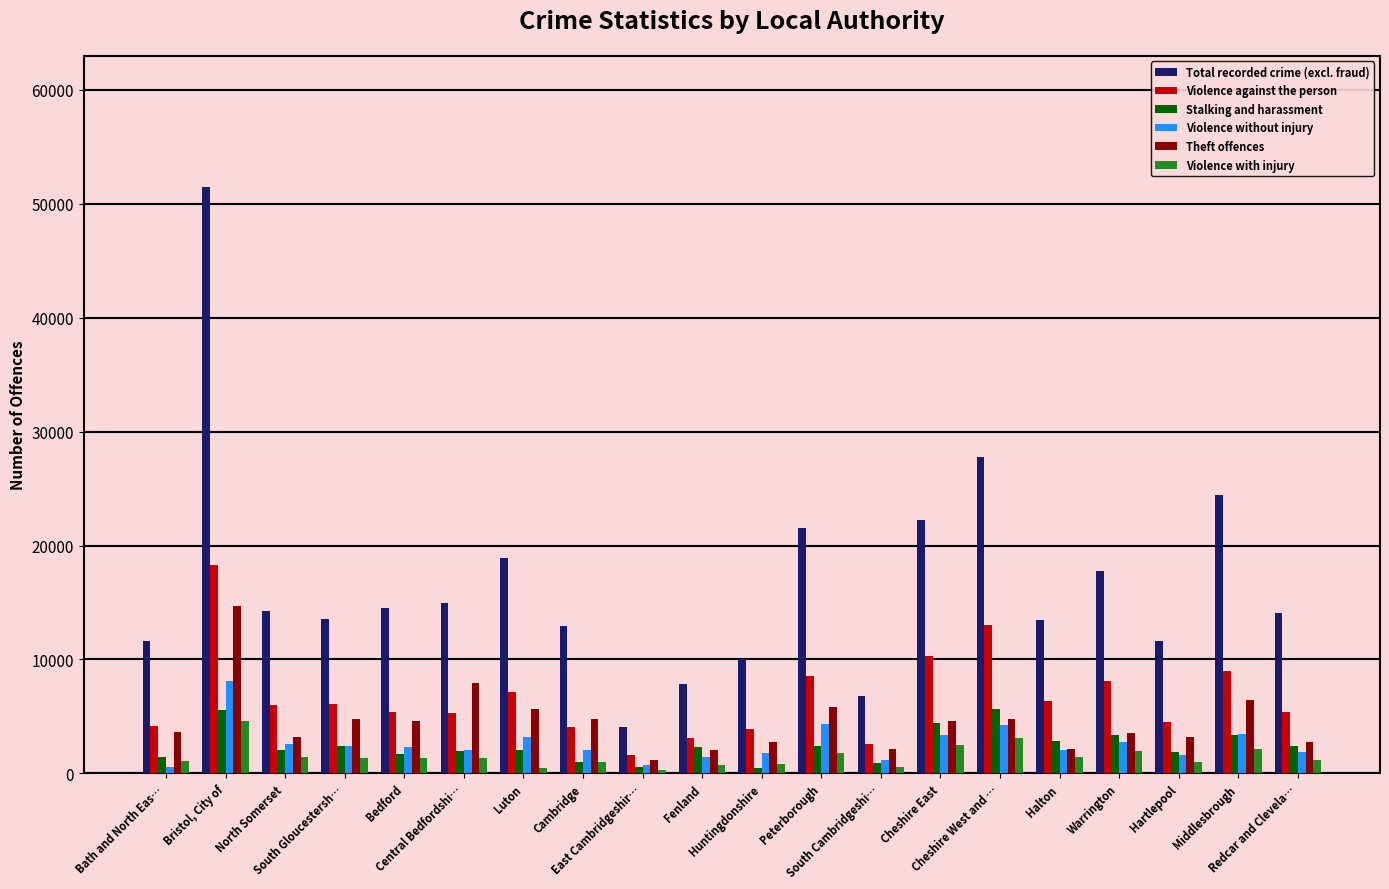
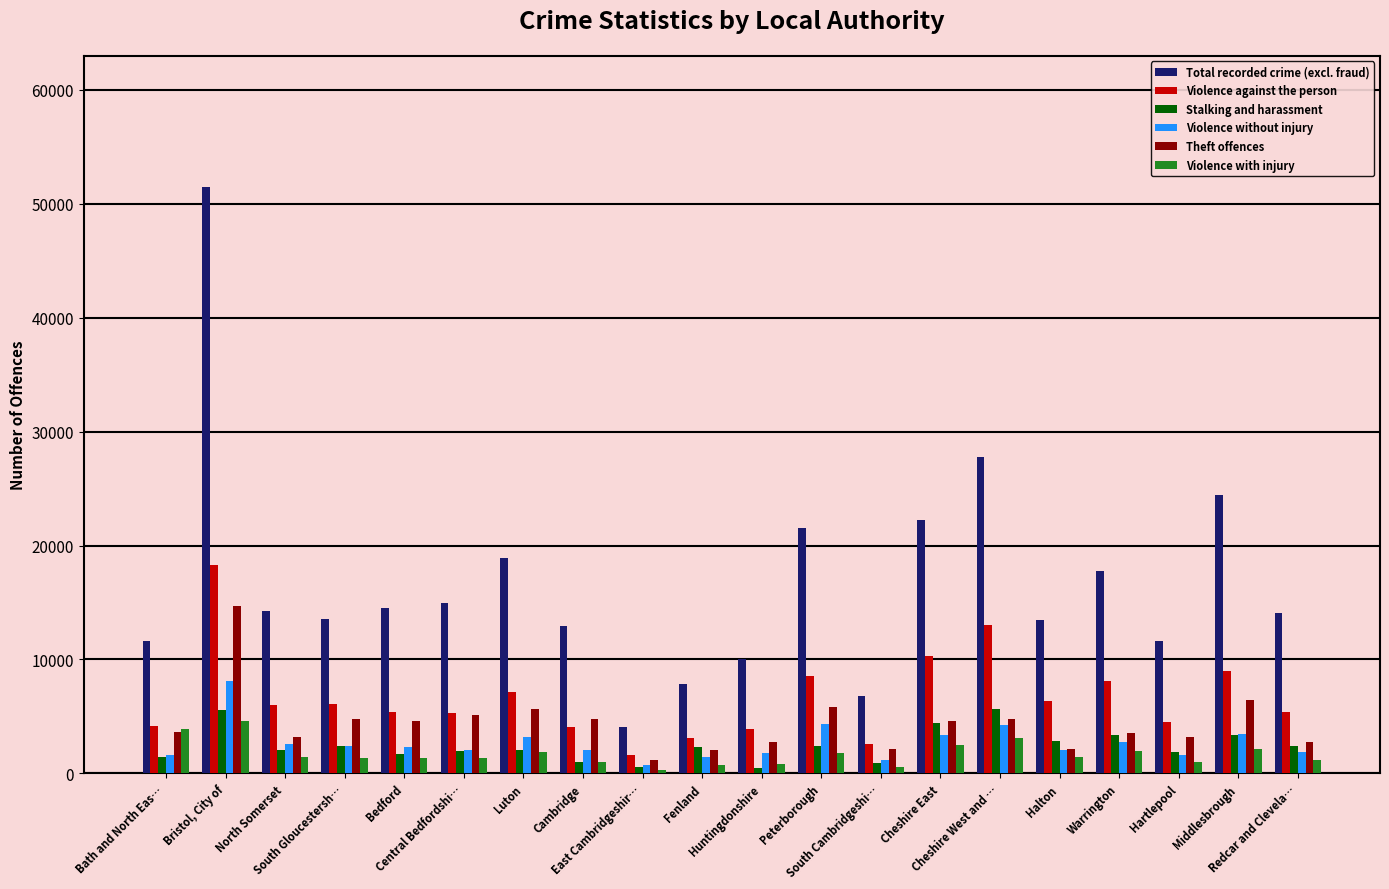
  {
    "Total recorded crime (excl. fraud)": {
      "Bath and North Eas…": 11600,
      "Bristol, City of": 51500,
      "North Somerset": 14300,
      "South Gloucestersh…": 13500,
      "Bedford": 14600,
      "Central Bedfordshi…": 15000,
      "Luton": 18900,
      "Cambridge": 12900,
      "East Cambridgeshir…": 4100,
      "Fenland": 7800,
      "Huntingdonshire": 10000,
      "Peterborough": 21500,
      "South Cambridgeshi…": 6800,
      "Cheshire East": 22200,
      "Cheshire West and …": 27800,
      "Halton": 13500,
      "Warrington": 17700,
      "Hartlepool": 11700,
      "Middlesbrough": 24500,
      "Redcar and Clevela…": 14100
    },
    "Violence against the person": {
      "Bath and North Eas…": 4100,
      "Bristol, City of": 18300,
      "North Somerset": 6000,
      "South Gloucestersh…": 6100,
      "Bedford": 5400,
      "Central Bedfordshi…": 5300,
      "Luton": 7200,
      "Cambridge": 4100,
      "East Cambridgeshir…": 1600,
      "Fenland": 3100,
      "Huntingdonshire": 3900,
      "Peterborough": 8500,
      "South Cambridgeshi…": 2600,
      "Cheshire East": 10300,
      "Cheshire West and …": 13000,
      "Halton": 6400,
      "Warrington": 8100,
      "Hartlepool": 4500,
      "Middlesbrough": 9000,
      "Redcar and Clevela…": 5400
    },
    "Stalking and harassment": {
      "Bath and North Eas…": 1500,
      "Bristol, City of": 5500,
      "North Somerset": 2000,
      "South Gloucestersh…": 2400,
      "Bedford": 1700,
      "Central Bedfordshi…": 2000,
      "Luton": 2100,
      "Cambridge": 1000,
      "East Cambridgeshir…": 600,
      "Fenland": 2300,
      "Huntingdonshire": 500,
      "Peterborough": 2400,
      "South Cambridgeshi…": 900,
      "Cheshire East": 4400,
      "Cheshire West and …": 5600,
      "Halton": 2900,
      "Warrington": 3400,
      "Hartlepool": 1800,
      "Middlesbrough": 3400,
      "Redcar and Clevela…": 2400
    },
    "Violence without injury": {
-     "Bath and North Eas…": 600,
+     "Bath and North Eas…": 1600,
      "Bristol, City of": 8100,
      "North Somerset": 2600,
      "South Gloucestersh…": 2400,
      "Bedford": 2400,
      "Central Bedfordshi…": 2000,
      "Luton": 3200,
      "Cambridge": 2100,
      "East Cambridgeshir…": 700,
      "Fenland": 1400,
      "Huntingdonshire": 1800,
      "Peterborough": 4300,
      "South Cambridgeshi…": 1200,
      "Cheshire East": 3300,
      "Cheshire West and …": 4200,
      "Halton": 2100,
      "Warrington": 2700,
      "Hartlepool": 1600,
      "Middlesbrough": 3500,
      "Redcar and Clevela…": 1900
    },
    "Theft offences": {
      "Bath and North Eas…": 3600,
      "Bristol, City of": 14700,
      "North Somerset": 3200,
      "South Gloucestersh…": 4800,
      "Bedford": 4600,
-     "Central Bedfordshi…": 8000,
+     "Central Bedfordshi…": 5100,
      "Luton": 5700,
      "Cambridge": 4800,
      "East Cambridgeshir…": 1200,
      "Fenland": 2100,
      "Huntingdonshire": 2800,
      "Peterborough": 5800,
      "South Cambridgeshi…": 2100,
      "Cheshire East": 4600,
      "Cheshire West and …": 4800,
      "Halton": 2200,
      "Warrington": 3600,
      "Hartlepool": 3200,
      "Middlesbrough": 6400,
      "Redcar and Clevela…": 2700
    },
    "Violence with injury": {
-     "Bath and North Eas…": 1100,
+     "Bath and North Eas…": 3900,
      "Bristol, City of": 4600,
      "North Somerset": 1400,
      "South Gloucestersh…": 1300,
      "Bedford": 1400,
      "Central Bedfordshi…": 1300,
-     "Luton": 500,
+     "Luton": 1900,
      "Cambridge": 1000,
      "East Cambridgeshir…": 300,
      "Fenland": 700,
      "Huntingdonshire": 800,
      "Peterborough": 1800,
      "South Cambridgeshi…": 500,
      "Cheshire East": 2500,
      "Cheshire West and …": 3100,
      "Halton": 1500,
      "Warrington": 2000,
      "Hartlepool": 1000,
      "Middlesbrough": 2100,
      "Redcar and Clevela…": 1100
    }
  }
